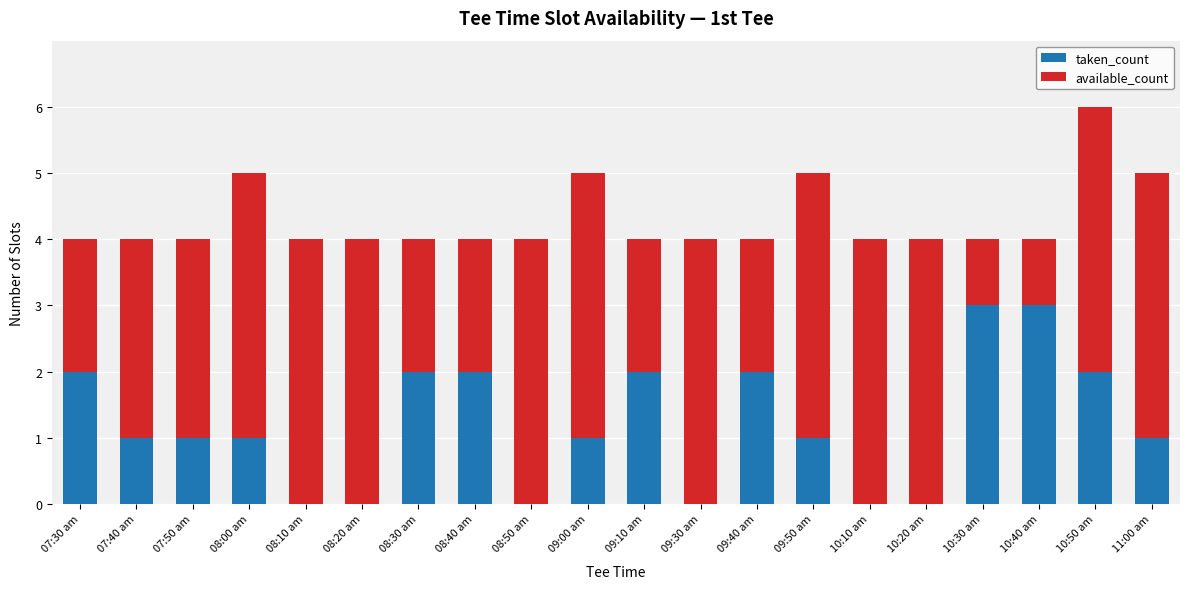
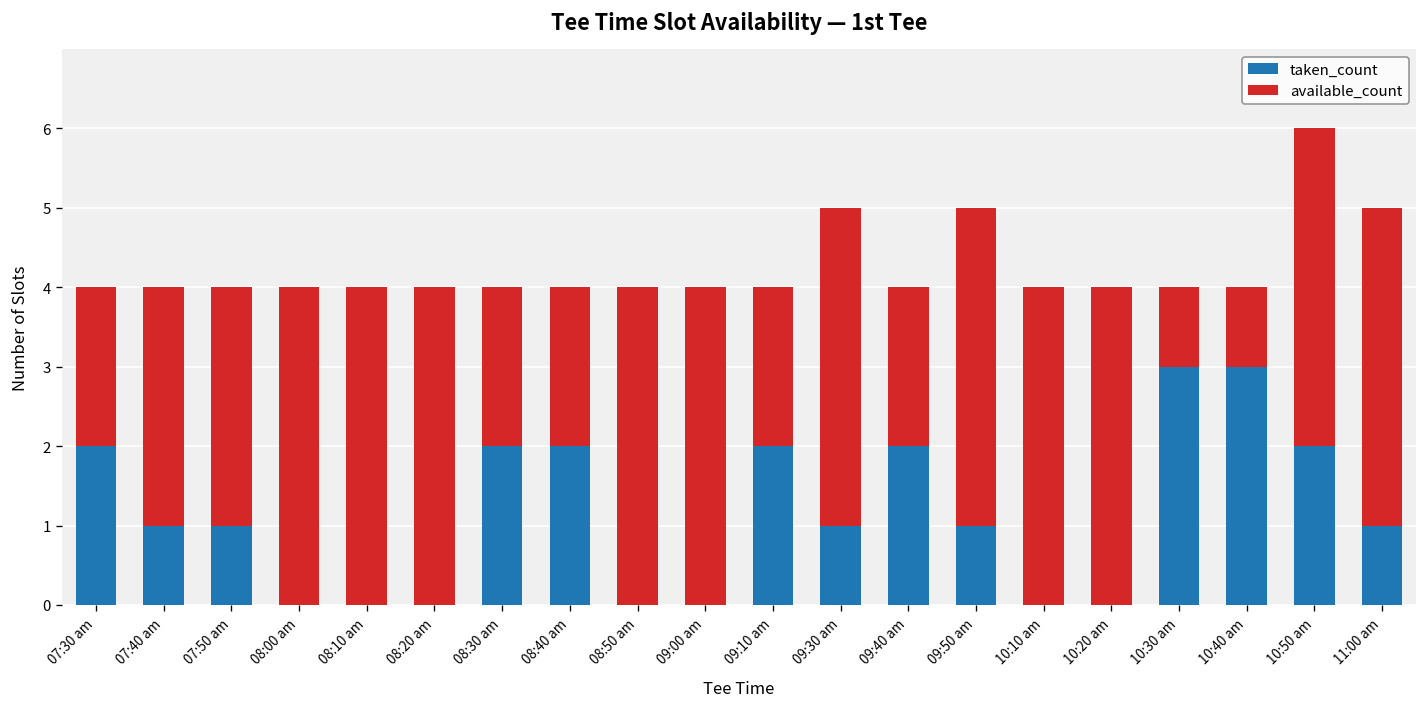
  {
    "taken_count": {
      "07:30 am": 2,
      "07:40 am": 1,
      "07:50 am": 1,
-     "08:00 am": 1,
+     "08:00 am": 0,
      "08:10 am": 0,
      "08:20 am": 0,
      "08:30 am": 2,
      "08:40 am": 2,
      "08:50 am": 0,
-     "09:00 am": 1,
+     "09:00 am": 0,
      "09:10 am": 2,
-     "09:30 am": 0,
+     "09:30 am": 1,
      "09:40 am": 2,
      "09:50 am": 1,
      "10:10 am": 0,
      "10:20 am": 0,
      "10:30 am": 3,
      "10:40 am": 3,
      "10:50 am": 2,
      "11:00 am": 1
    },
    "available_count": {
      "07:30 am": 2,
      "07:40 am": 3,
      "07:50 am": 3,
      "08:00 am": 4,
      "08:10 am": 4,
      "08:20 am": 4,
      "08:30 am": 2,
      "08:40 am": 2,
      "08:50 am": 4,
      "09:00 am": 4,
      "09:10 am": 2,
      "09:30 am": 4,
      "09:40 am": 2,
      "09:50 am": 4,
      "10:10 am": 4,
      "10:20 am": 4,
      "10:30 am": 1,
      "10:40 am": 1,
      "10:50 am": 4,
      "11:00 am": 4
    }
  }
